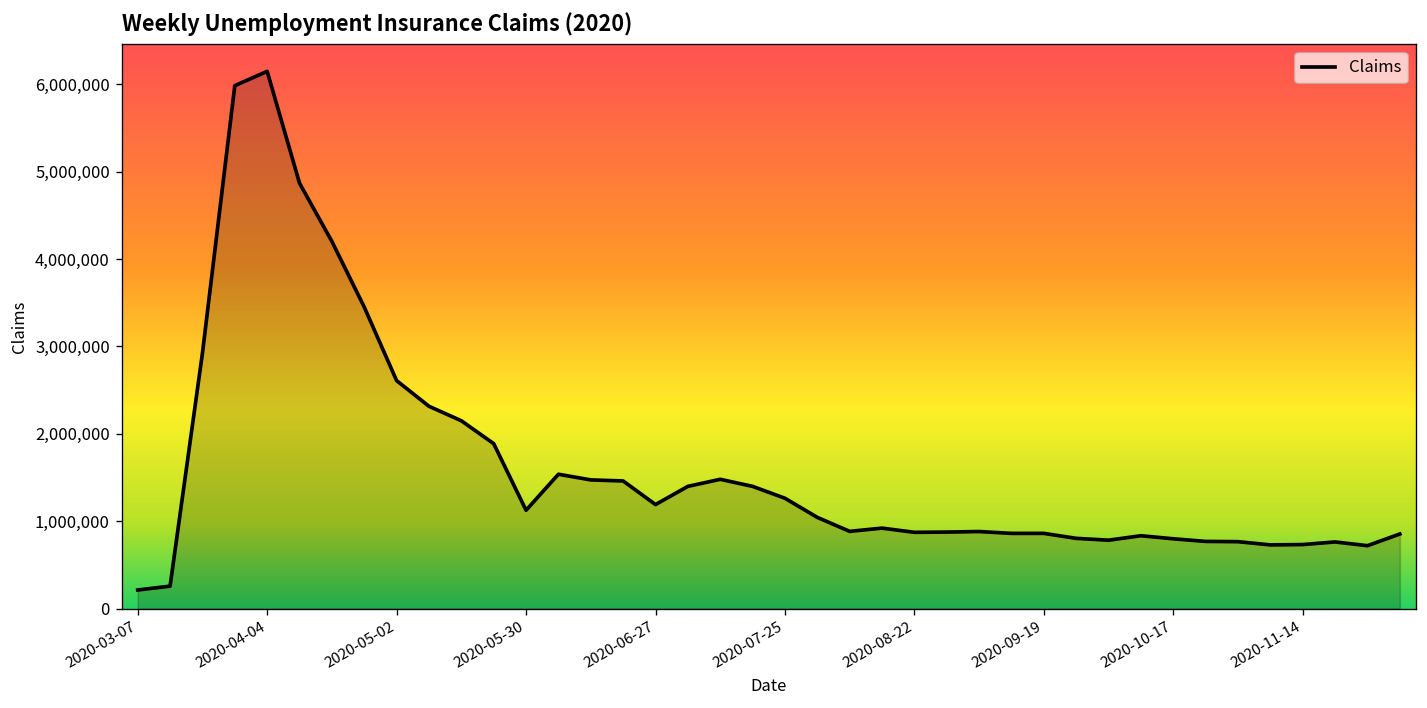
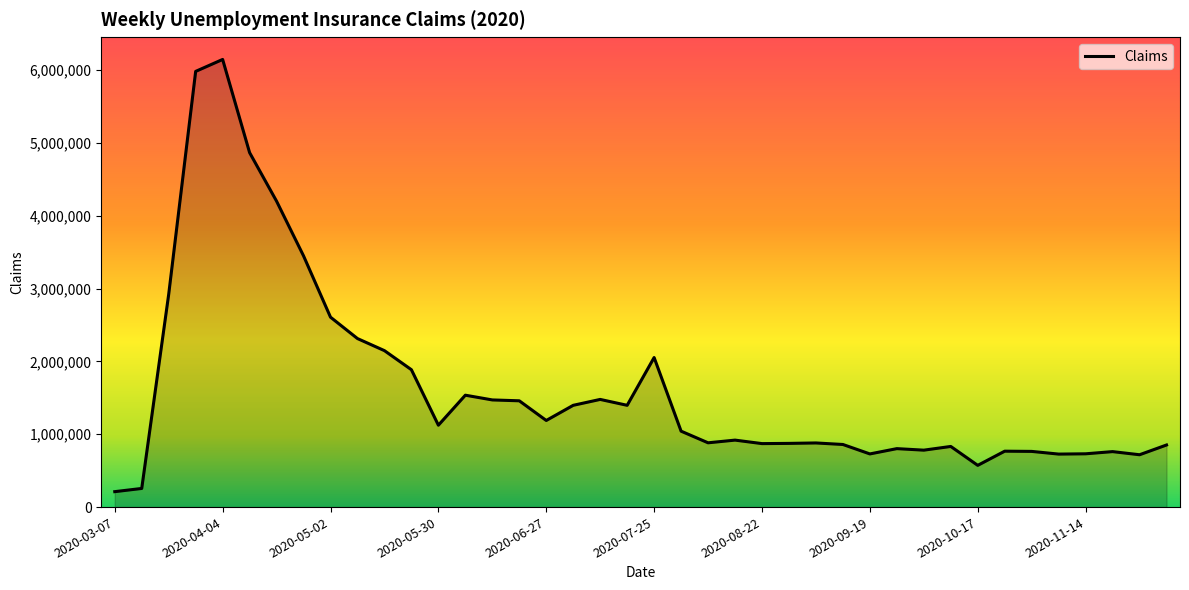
  {
    "2020-03-07": "200,000",
    "2020-04-04": "6,100,000",
    "2020-05-02": "2,600,000",
    "2020-05-30": "1,100,000",
    "2020-06-27": "1,200,000",
-   "2020-07-25": "1,300,000",
+   "2020-07-25": "2,100,000",
    "2020-08-22": "900,000",
-   "2020-09-19": "900,000",
-   "2020-10-17": "800,000",
+   "2020-09-19": "700,000",
+   "2020-10-17": "600,000",
    "2020-11-14": "700,000"
  }
